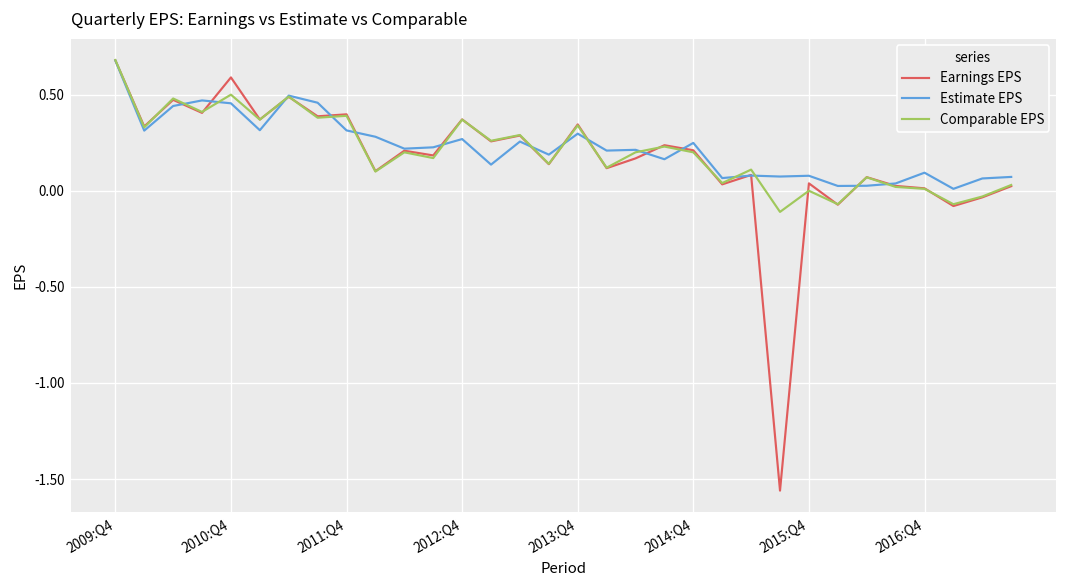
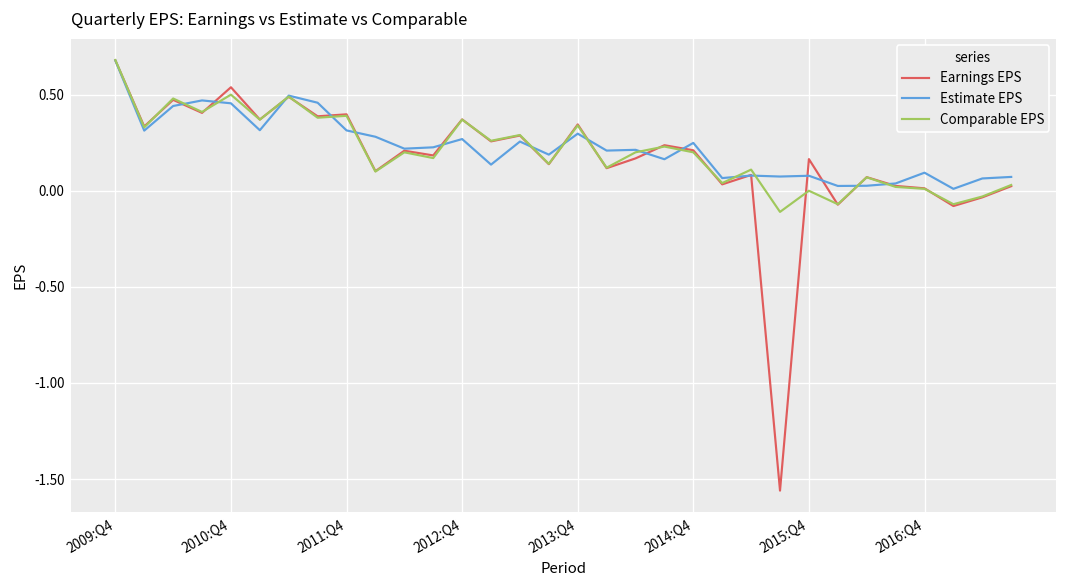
  {
    "Earnings EPS": {
-     "2010:Q4": 0.59,
-     "2015:Q4": 0.04
+     "2010:Q4": 0.54,
+     "2015:Q4": 0.16
    },
    "Estimate EPS": {
      "2010:Q4": 0.46,
      "2011:Q4": 0.31,
      "2012:Q4": 0.27,
      "2013:Q4": 0.30,
      "2014:Q4": 0.25,
      "2015:Q4": 0.08,
      "2016:Q4": 0.09
    },
    "Comparable EPS": {
      "2010:Q4": 0.50,
      "2015:Q4": 0.00
    }
  }
